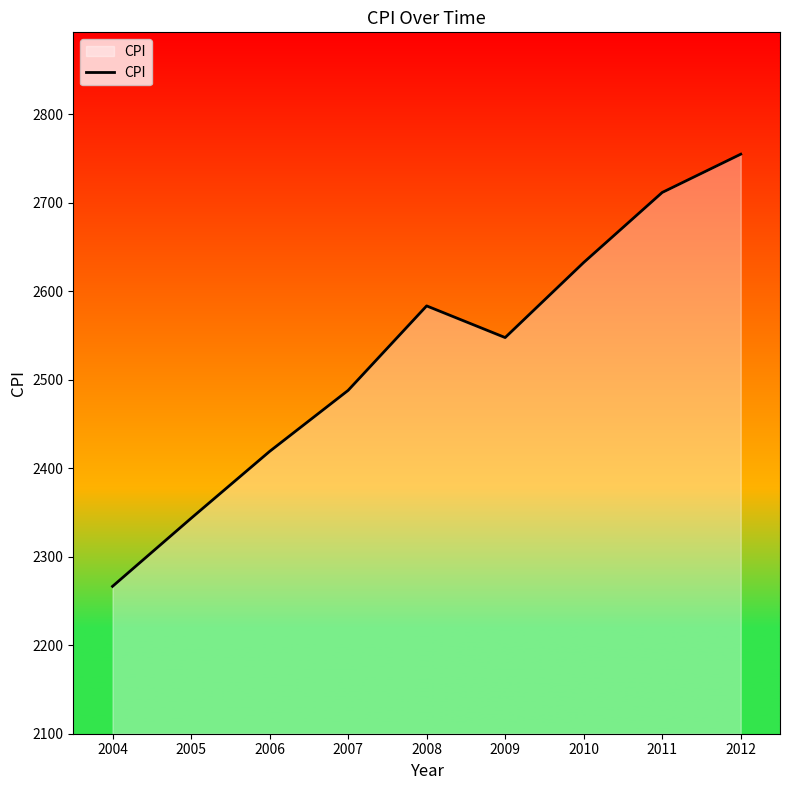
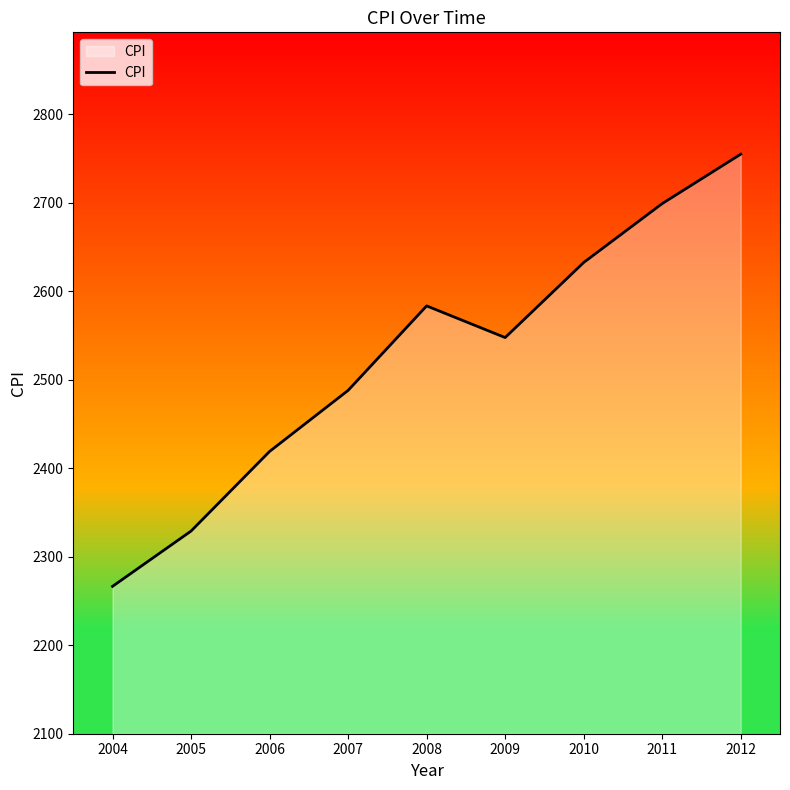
  {
    "2004": 2270,
-   "2005": 2340,
+   "2005": 2330,
    "2006": 2420,
    "2007": 2490,
    "2008": 2580,
    "2009": 2550,
    "2010": 2630,
-   "2011": 2710,
+   "2011": 2700,
    "2012": 2760
  }
